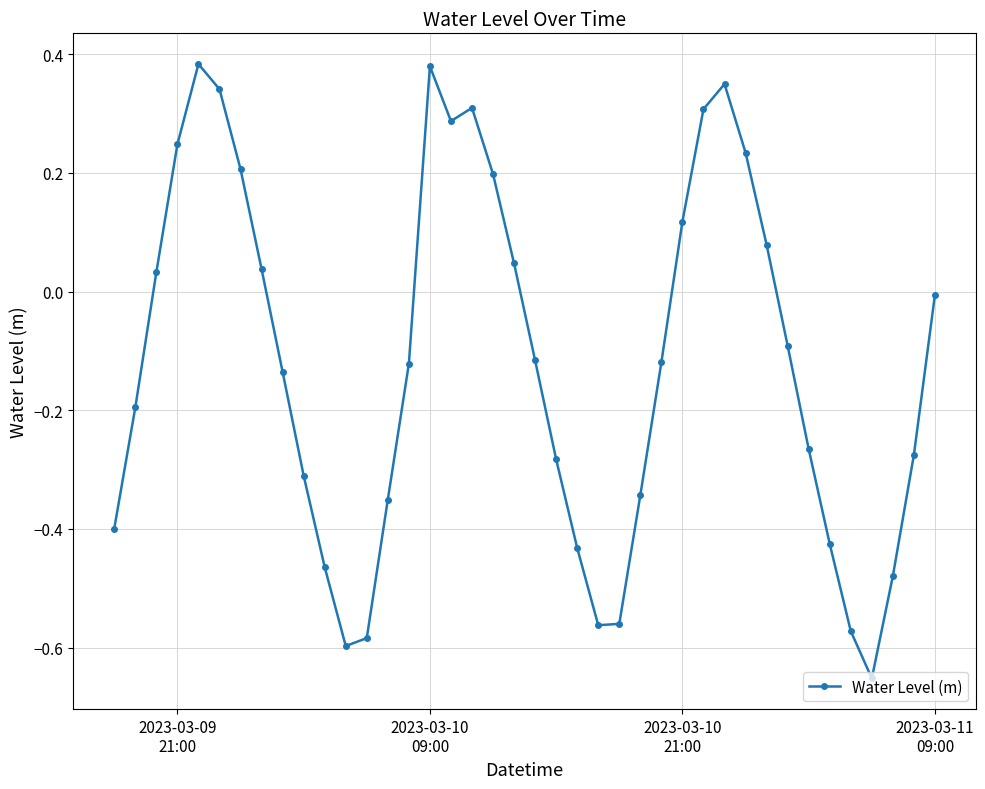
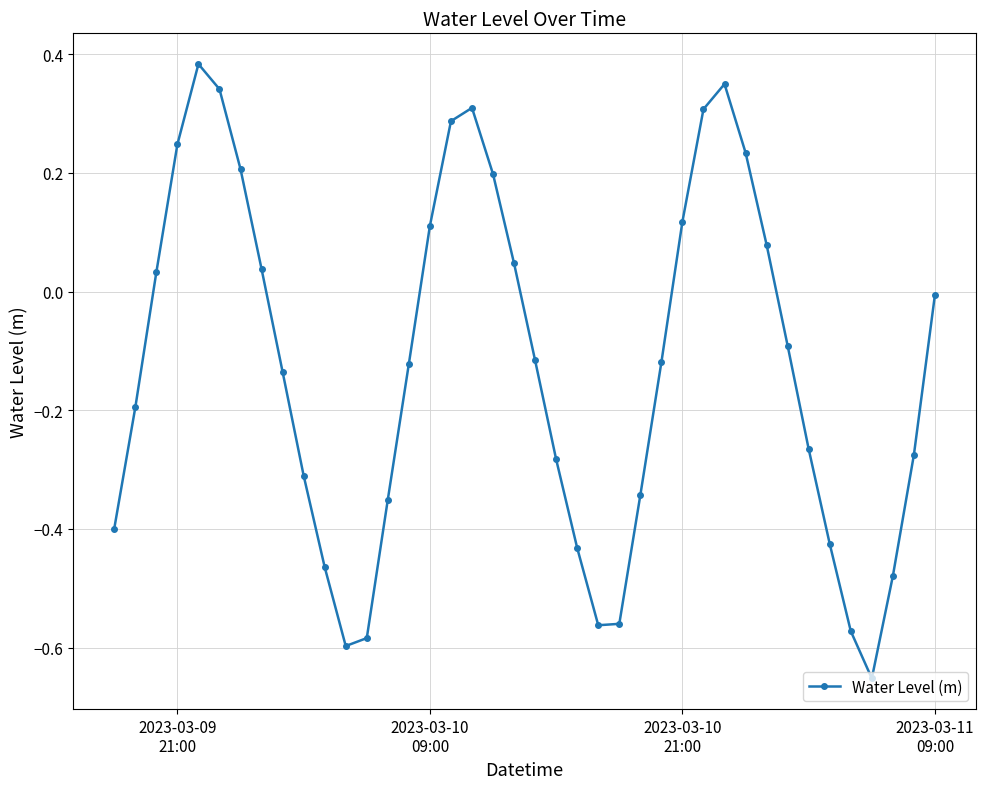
  {
    "2023-03-09 21:00": 0.25,
-   "2023-03-10 09:00": 0.38,
+   "2023-03-10 09:00": 0.11,
    "2023-03-10 21:00": 0.12,
    "2023-03-11 09:00": -0.01
  }
